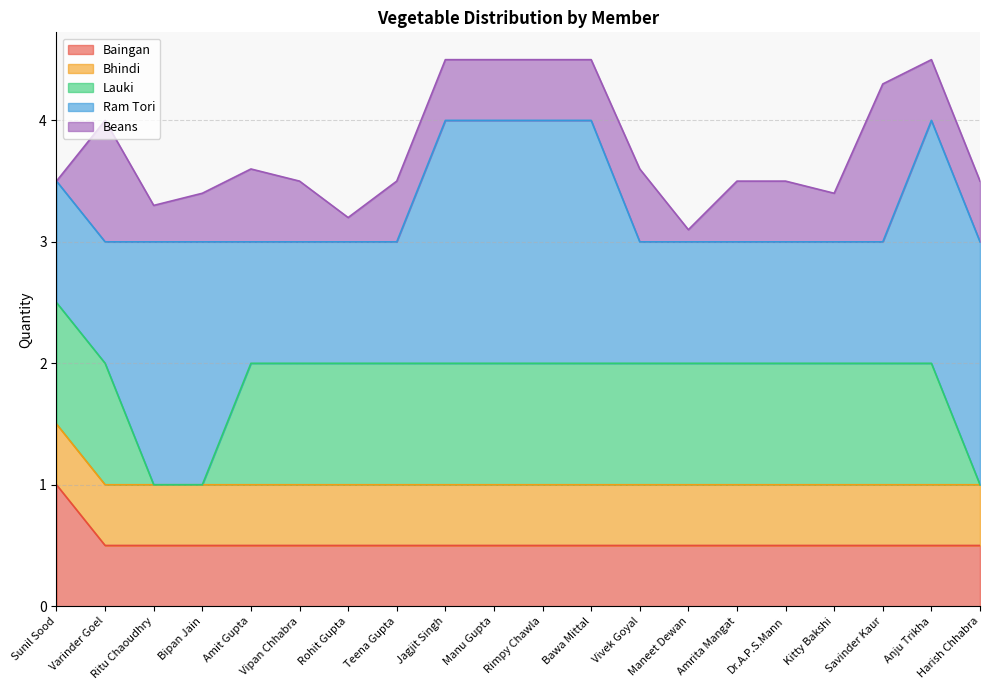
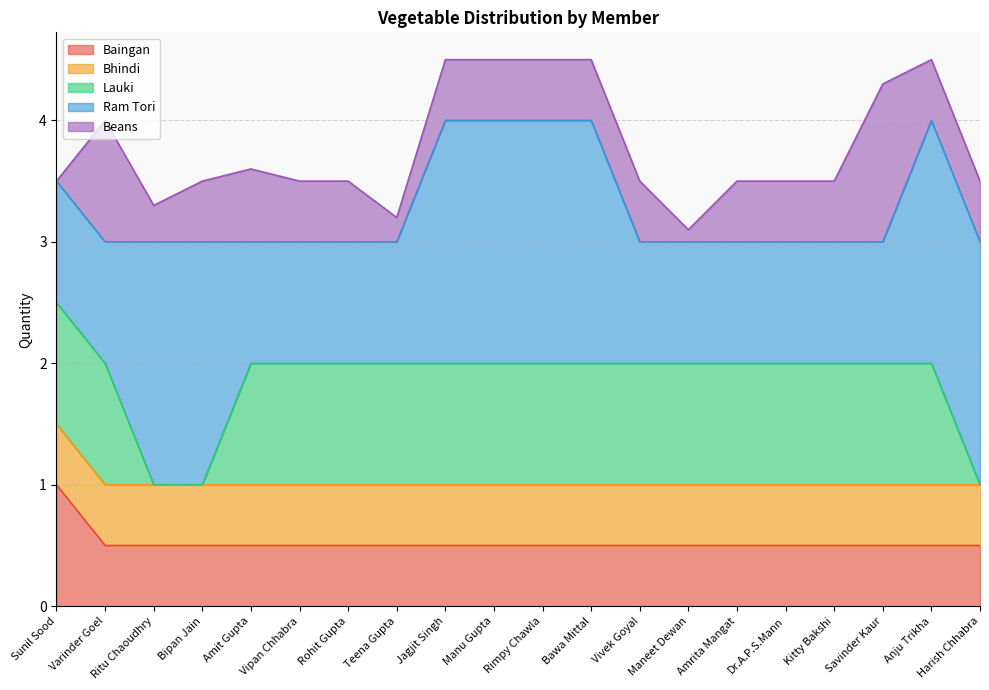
  {
    "Baingan": {
      "Sunil Sood": 1.0,
      "Varinder Goel": 0.5,
      "Ritu Chaoudhry": 0.5,
      "Bipan Jain": 0.5,
      "Amit Gupta": 0.5,
      "Vipan Chhabra": 0.5,
      "Rohit Gupta": 0.5,
      "Teena Gupta": 0.5,
      "Jagjit Singh": 0.5,
      "Manu Gupta": 0.5,
      "Rimpy Chawla": 0.5,
      "Bawa Mittal": 0.5,
      "Vivek Goyal": 0.5,
      "Maneet Dewan": 0.5,
      "Amrita Mangat": 0.5,
      "Dr.A.P.S.Mann": 0.5,
      "Kitty Bakshi": 0.5,
      "Savinder Kaur": 0.5,
      "Anju Trikha": 0.5,
      "Harish Chhabra": 0.5
    },
    "Bhindi": {
      "Sunil Sood": 0.5,
      "Varinder Goel": 0.5,
      "Amit Gupta": 0.5,
      "Vipan Chhabra": 0.5,
      "Rohit Gupta": 0.5,
      "Teena Gupta": 0.5,
      "Jagjit Singh": 0.5,
      "Manu Gupta": 0.5,
      "Rimpy Chawla": 0.5,
      "Bawa Mittal": 0.5,
      "Vivek Goyal": 0.5,
      "Maneet Dewan": 0.5,
      "Amrita Mangat": 0.5,
      "Dr.A.P.S.Mann": 0.5,
      "Kitty Bakshi": 0.5,
      "Savinder Kaur": 0.5,
      "Anju Trikha": 0.5
    },
    "Lauki": {
      "Sunil Sood": 1.0,
      "Varinder Goel": 1.0,
      "Amit Gupta": 1.0,
      "Vipan Chhabra": 1.0,
      "Rohit Gupta": 1.0,
      "Teena Gupta": 1.0,
      "Jagjit Singh": 1.0,
      "Manu Gupta": 1.0,
      "Rimpy Chawla": 1.0,
      "Bawa Mittal": 1.0,
      "Vivek Goyal": 1.0,
      "Maneet Dewan": 1.0,
      "Amrita Mangat": 1.0,
      "Dr.A.P.S.Mann": 1.0,
      "Kitty Bakshi": 1.0,
      "Savinder Kaur": 1.0,
      "Anju Trikha": 1.0
    },
    "Ram Tori": {
      "Varinder Goel": 1.0,
      "Ritu Chaoudhry": 2.0,
      "Bipan Jain": 2.0,
      "Amit Gupta": 1.0,
      "Vipan Chhabra": 1.0,
      "Rohit Gupta": 1.0,
      "Teena Gupta": 1.0,
      "Jagjit Singh": 2.0,
      "Manu Gupta": 2.0,
      "Rimpy Chawla": 2.0,
      "Bawa Mittal": 2.0,
      "Vivek Goyal": 1.0,
      "Maneet Dewan": 1.0,
      "Amrita Mangat": 1.0,
      "Dr.A.P.S.Mann": 1.0,
      "Kitty Bakshi": 1.0,
      "Savinder Kaur": 1.0,
      "Anju Trikha": 2.0,
      "Harish Chhabra": 2.0
    },
    "Beans": {
      "Ritu Chaoudhry": 0.3,
-     "Bipan Jain": 0.4,
+     "Bipan Jain": 0.5,
      "Amit Gupta": 0.6,
      "Vipan Chhabra": 0.5,
-     "Rohit Gupta": 0.2,
-     "Teena Gupta": 0.5,
+     "Rohit Gupta": 0.5,
+     "Teena Gupta": 0.2,
      "Jagjit Singh": 0.5,
      "Manu Gupta": 0.5,
      "Rimpy Chawla": 0.5,
      "Bawa Mittal": 0.5,
-     "Vivek Goyal": 0.6,
+     "Vivek Goyal": 0.5,
      "Maneet Dewan": 0.1,
      "Amrita Mangat": 0.5,
      "Dr.A.P.S.Mann": 0.5,
-     "Kitty Bakshi": 0.4,
+     "Kitty Bakshi": 0.5,
      "Savinder Kaur": 1.3,
      "Anju Trikha": 0.5,
      "Harish Chhabra": 0.5
    }
  }
